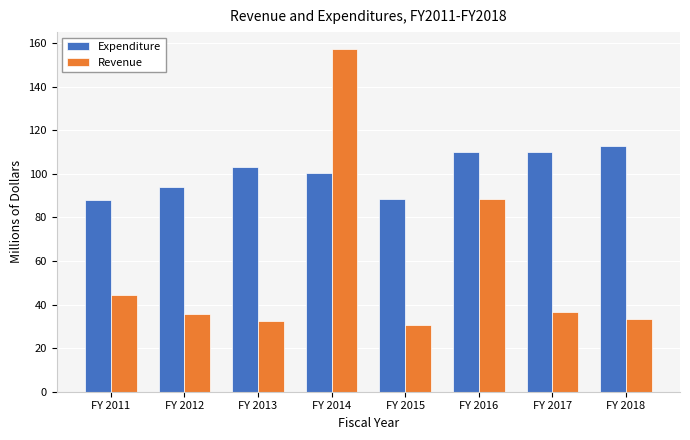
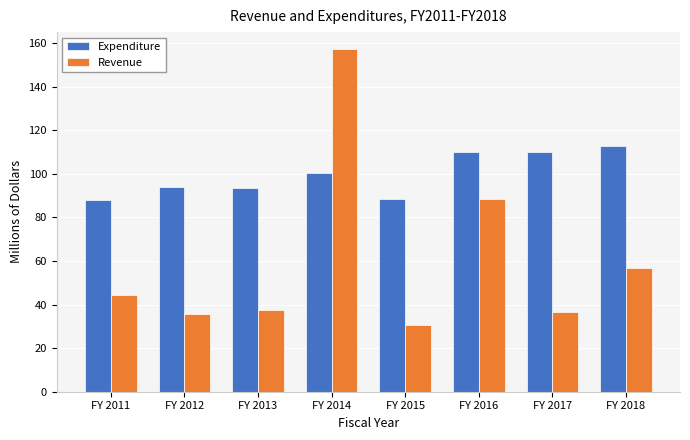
  {
    "Expenditure": {
      "FY 2011": 88,
      "FY 2012": 94,
-     "FY 2013": 103,
+     "FY 2013": 94,
      "FY 2014": 100,
      "FY 2015": 89,
      "FY 2016": 110,
      "FY 2017": 110,
      "FY 2018": 113
    },
    "Revenue": {
      "FY 2011": 45,
      "FY 2012": 36,
-     "FY 2013": 33,
+     "FY 2013": 37,
      "FY 2014": 157,
      "FY 2015": 31,
      "FY 2016": 88,
      "FY 2017": 37,
-     "FY 2018": 33
+     "FY 2018": 57
    }
  }
